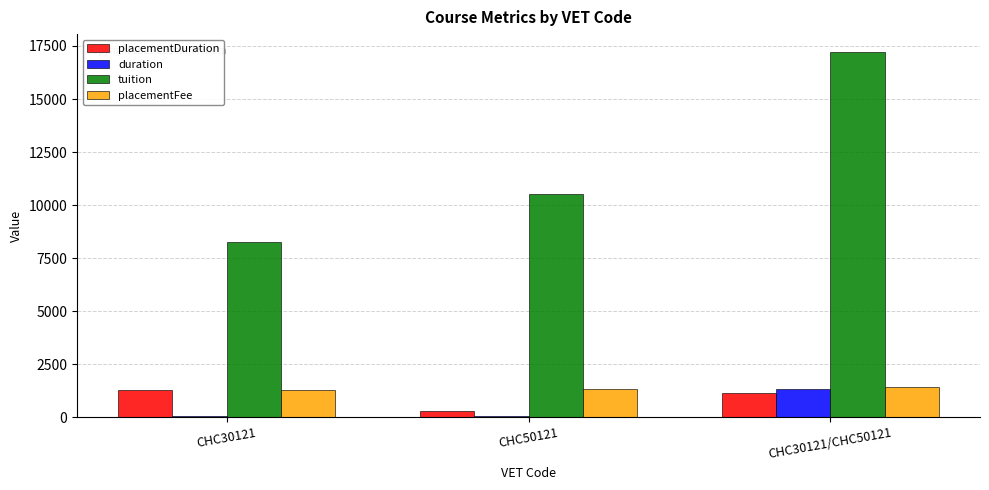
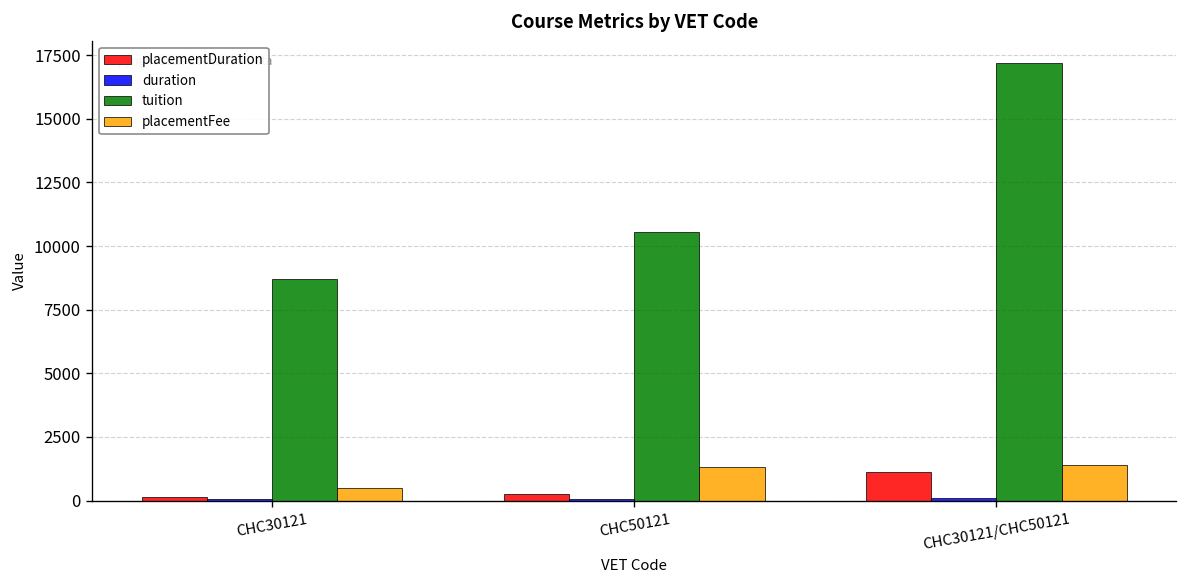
  {
    "placementDuration": {
-     "CHC30121": 1300,
+     "CHC30121": 200,
      "CHC50121": 300,
      "CHC30121/CHC50121": 1100
    },
    "duration": {
-     "CHC30121/CHC50121": 1300
+     "CHC30121/CHC50121": 100
    },
    "tuition": {
-     "CHC30121": 8200,
+     "CHC30121": 8700,
      "CHC50121": 10500,
      "CHC30121/CHC50121": 17200
    },
    "placementFee": {
-     "CHC30121": 1300,
+     "CHC30121": 500,
      "CHC50121": 1300,
      "CHC30121/CHC50121": 1400
    }
  }
